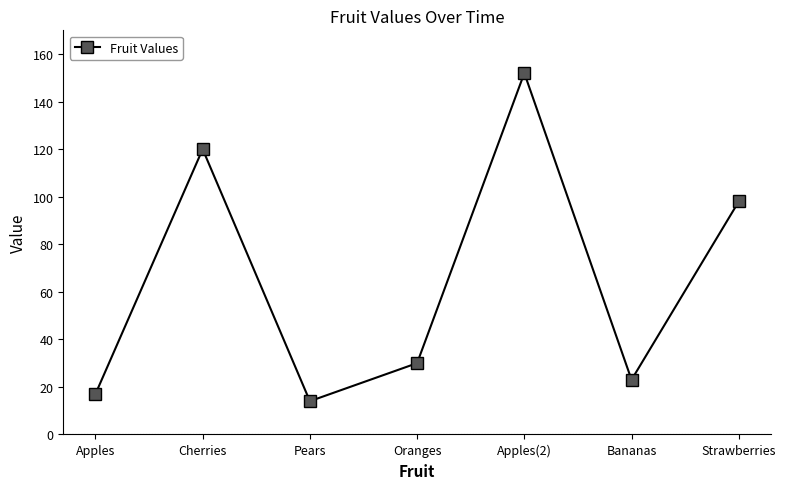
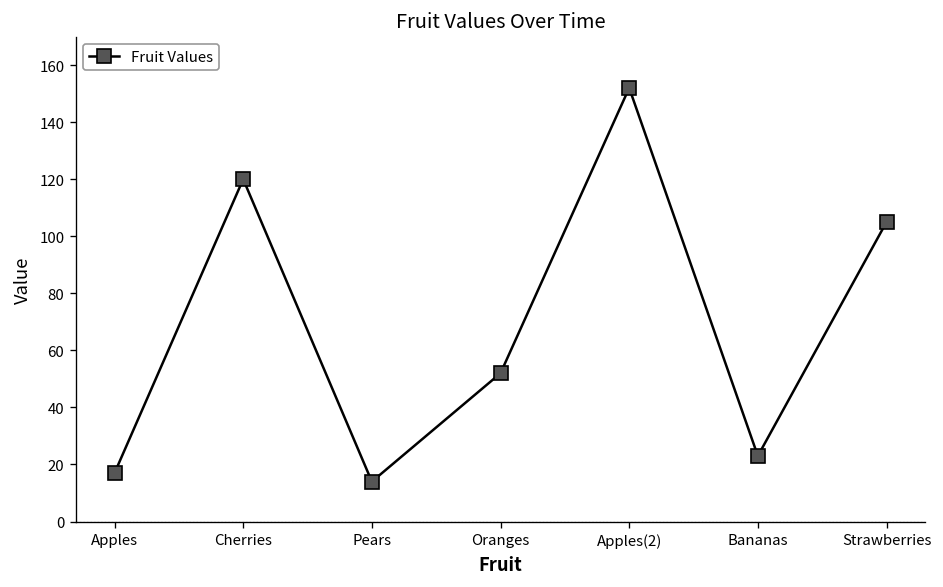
  {
    "Apples": 17,
    "Cherries": 120,
    "Pears": 14,
-   "Oranges": 30,
+   "Oranges": 52,
    "Apples(2)": 152,
    "Bananas": 23,
-   "Strawberries": 98
+   "Strawberries": 105
  }
